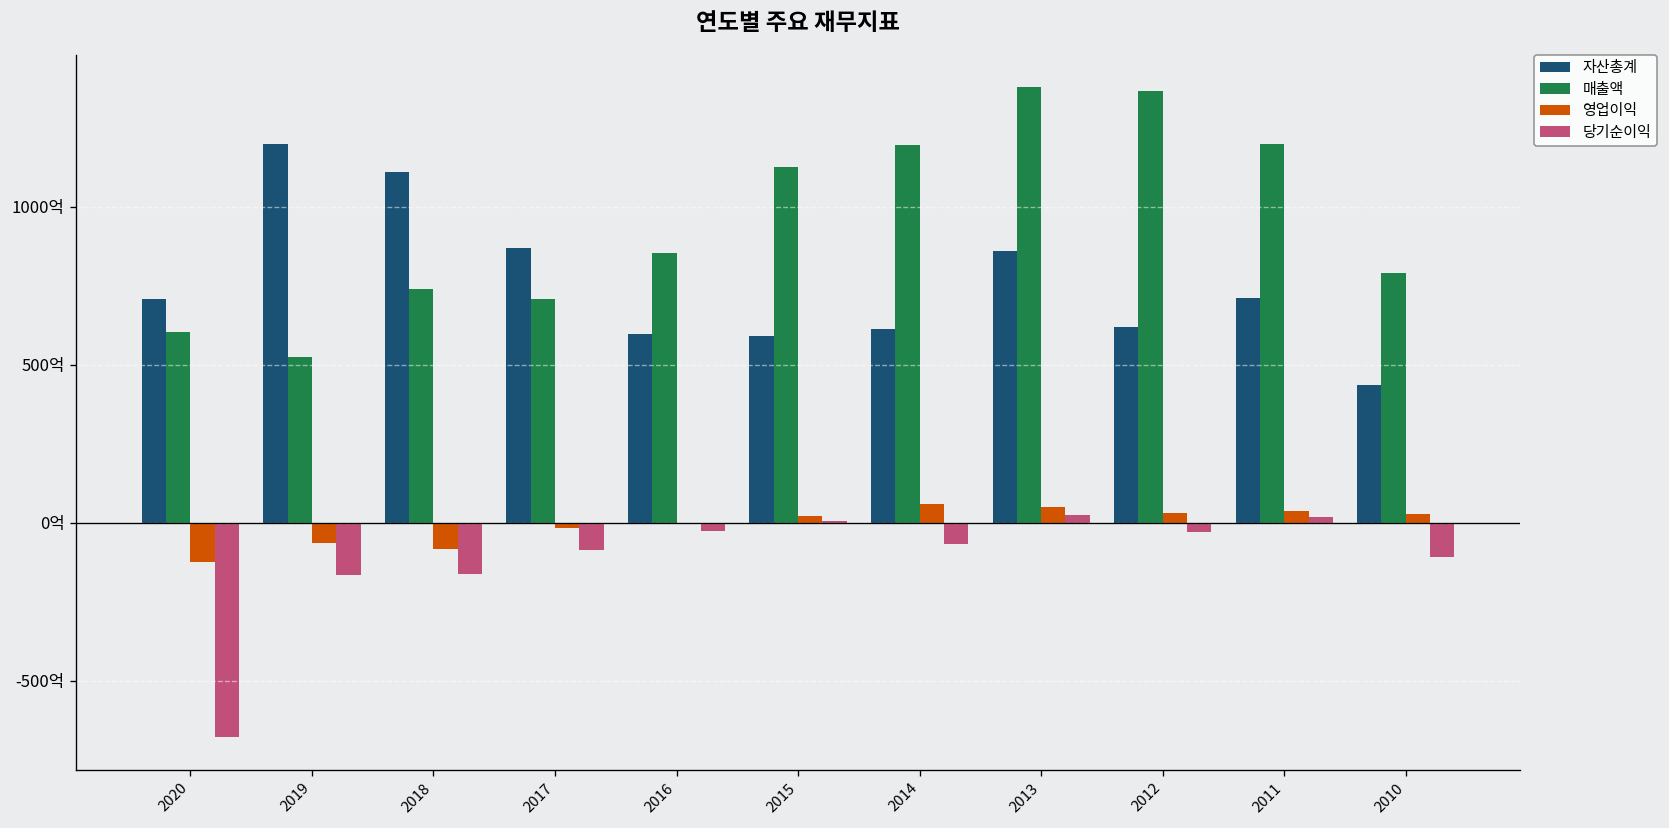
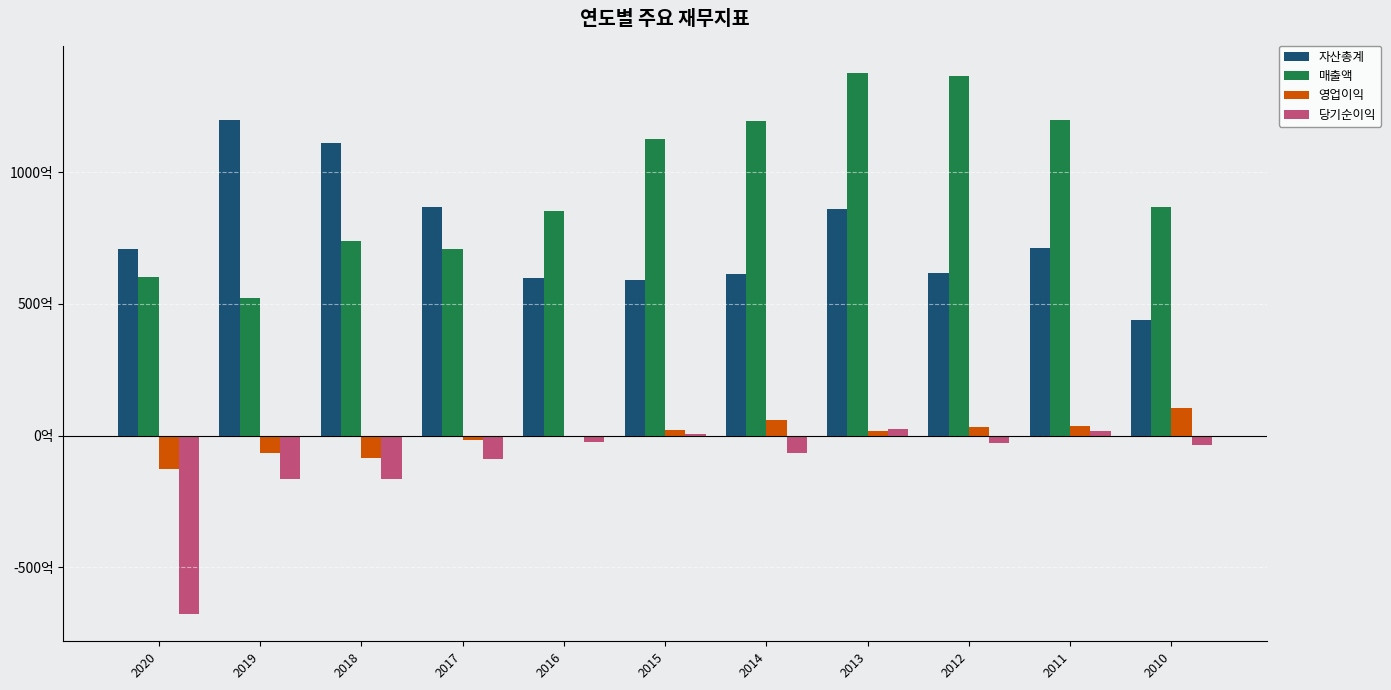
  {
    "자산총계": {
      "2020": "710억",
      "2019": "1200억",
      "2018": "1110억",
      "2017": "870억",
      "2016": "600억",
      "2015": "590억",
      "2014": "610억",
      "2013": "860억",
      "2012": "620억",
      "2011": "710억",
      "2010": "440억"
    },
    "매출액": {
      "2020": "600억",
      "2019": "520억",
      "2018": "740억",
      "2017": "710억",
      "2016": "850억",
      "2015": "1120억",
      "2014": "1200억",
      "2013": "1380억",
      "2012": "1370억",
      "2011": "1200억",
-     "2010": "790억"
+     "2010": "870억"
    },
    "영업이익": {
      "2020": "-130억",
      "2019": "-60억",
      "2018": "-80억",
      "2017": "-20억",
      "2015": "20억",
      "2014": "60억",
-     "2013": "50억",
+     "2013": "20억",
      "2012": "30억",
      "2011": "40억",
-     "2010": "30억"
+     "2010": "100억"
    },
    "당기순이익": {
      "2020": "-680억",
      "2019": "-170억",
      "2018": "-160억",
      "2017": "-90억",
      "2016": "-20억",
      "2014": "-70억",
      "2013": "20억",
      "2012": "-30억",
      "2011": "20억",
-     "2010": "-110억"
+     "2010": "-40억"
    }
  }
